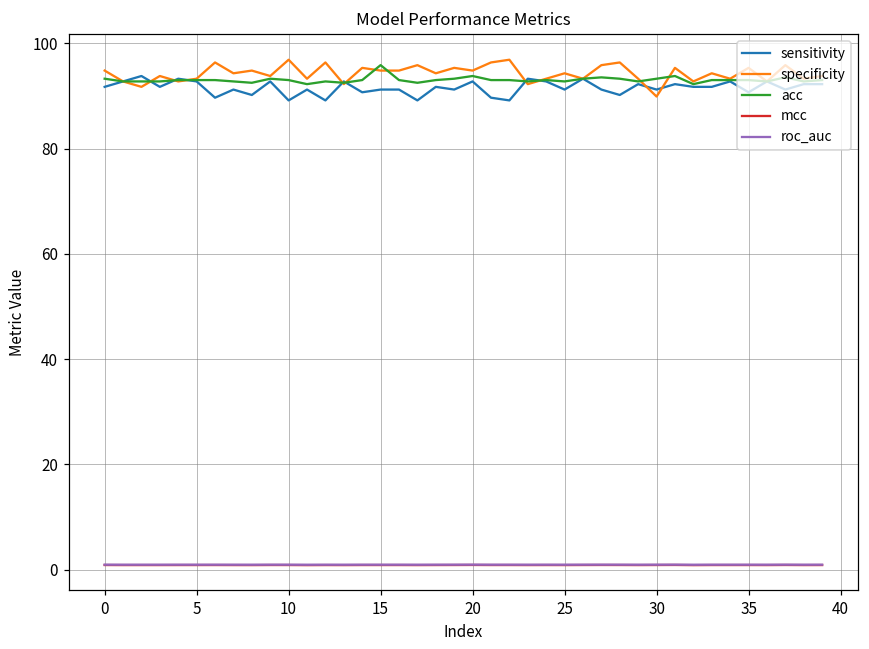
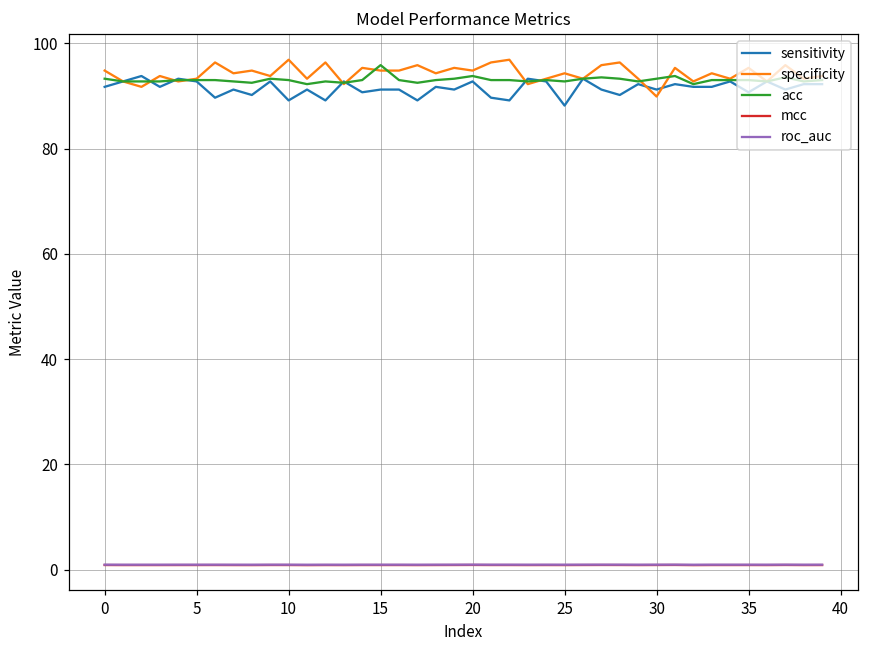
  {
    "sensitivity": {
      "0": 92,
      "10": 89,
      "15": 91,
      "20": 93,
-     "25": 91,
+     "25": 88,
      "30": 91
    },
    "specificity": {
      "0": 95,
      "10": 97,
      "15": 95,
      "20": 95,
      "25": 94,
      "30": 90
    },
    "acc": {
      "0": 93,
      "10": 93,
      "15": 96,
      "20": 94,
      "25": 93,
      "30": 93
    }
  }
